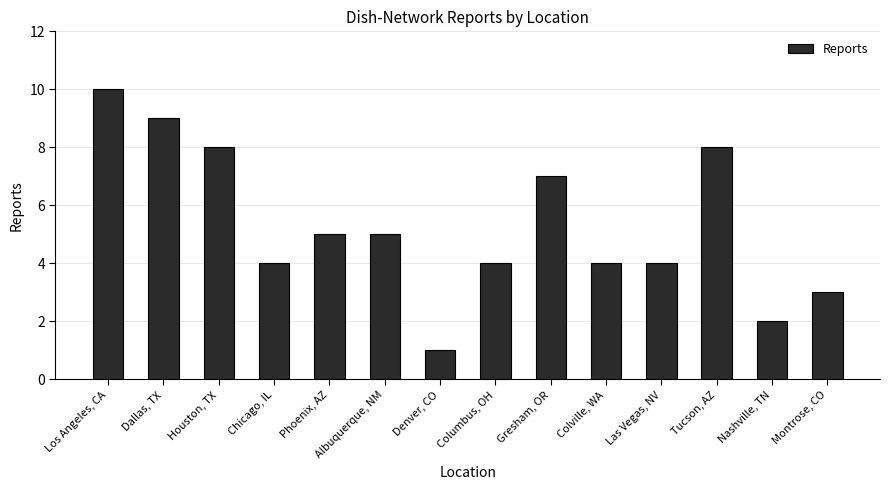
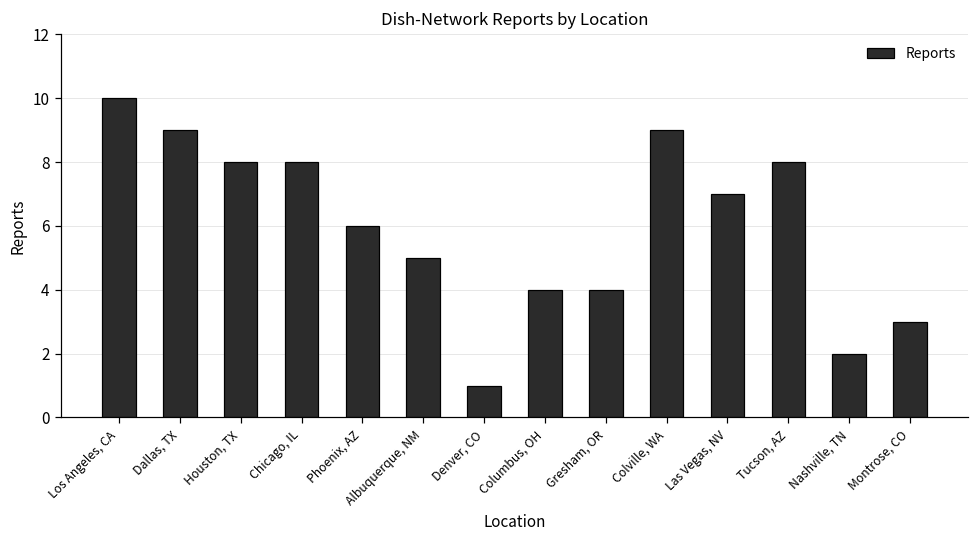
  {
    "Los Angeles, CA": 10,
    "Dallas, TX": 9,
    "Houston, TX": 8,
-   "Chicago, IL": 4,
-   "Phoenix, AZ": 5,
+   "Chicago, IL": 8,
+   "Phoenix, AZ": 6,
    "Albuquerque, NM": 5,
    "Denver, CO": 1,
    "Columbus, OH": 4,
-   "Gresham, OR": 7,
-   "Colville, WA": 4,
-   "Las Vegas, NV": 4,
+   "Gresham, OR": 4,
+   "Colville, WA": 9,
+   "Las Vegas, NV": 7,
    "Tucson, AZ": 8,
    "Nashville, TN": 2,
    "Montrose, CO": 3
  }
